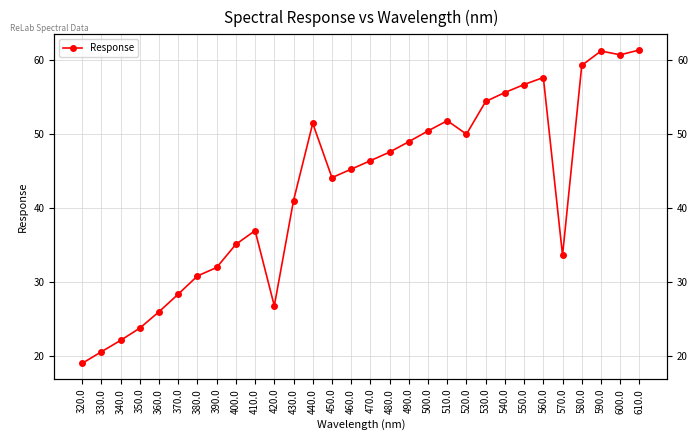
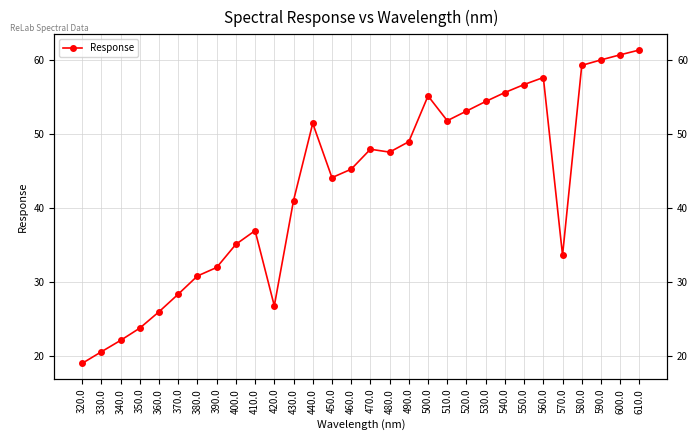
  {
    "320.0": 19,
    "330.0": 21,
    "340.0": 22,
    "350.0": 24,
    "360.0": 26,
    "370.0": 28,
    "380.0": 31,
    "390.0": 32,
    "400.0": 35,
    "410.0": 37,
    "420.0": 27,
    "430.0": 41,
    "440.0": 51,
    "450.0": 44,
    "460.0": 45,
-   "470.0": 46,
+   "470.0": 48,
    "480.0": 48,
    "490.0": 49,
-   "500.0": 50,
+   "500.0": 55,
    "510.0": 52,
-   "520.0": 50,
+   "520.0": 53,
    "530.0": 54,
    "540.0": 56,
    "550.0": 57,
    "560.0": 58,
    "570.0": 34,
    "580.0": 59,
-   "590.0": 61,
+   "590.0": 60,
    "600.0": 61,
    "610.0": 61
  }
